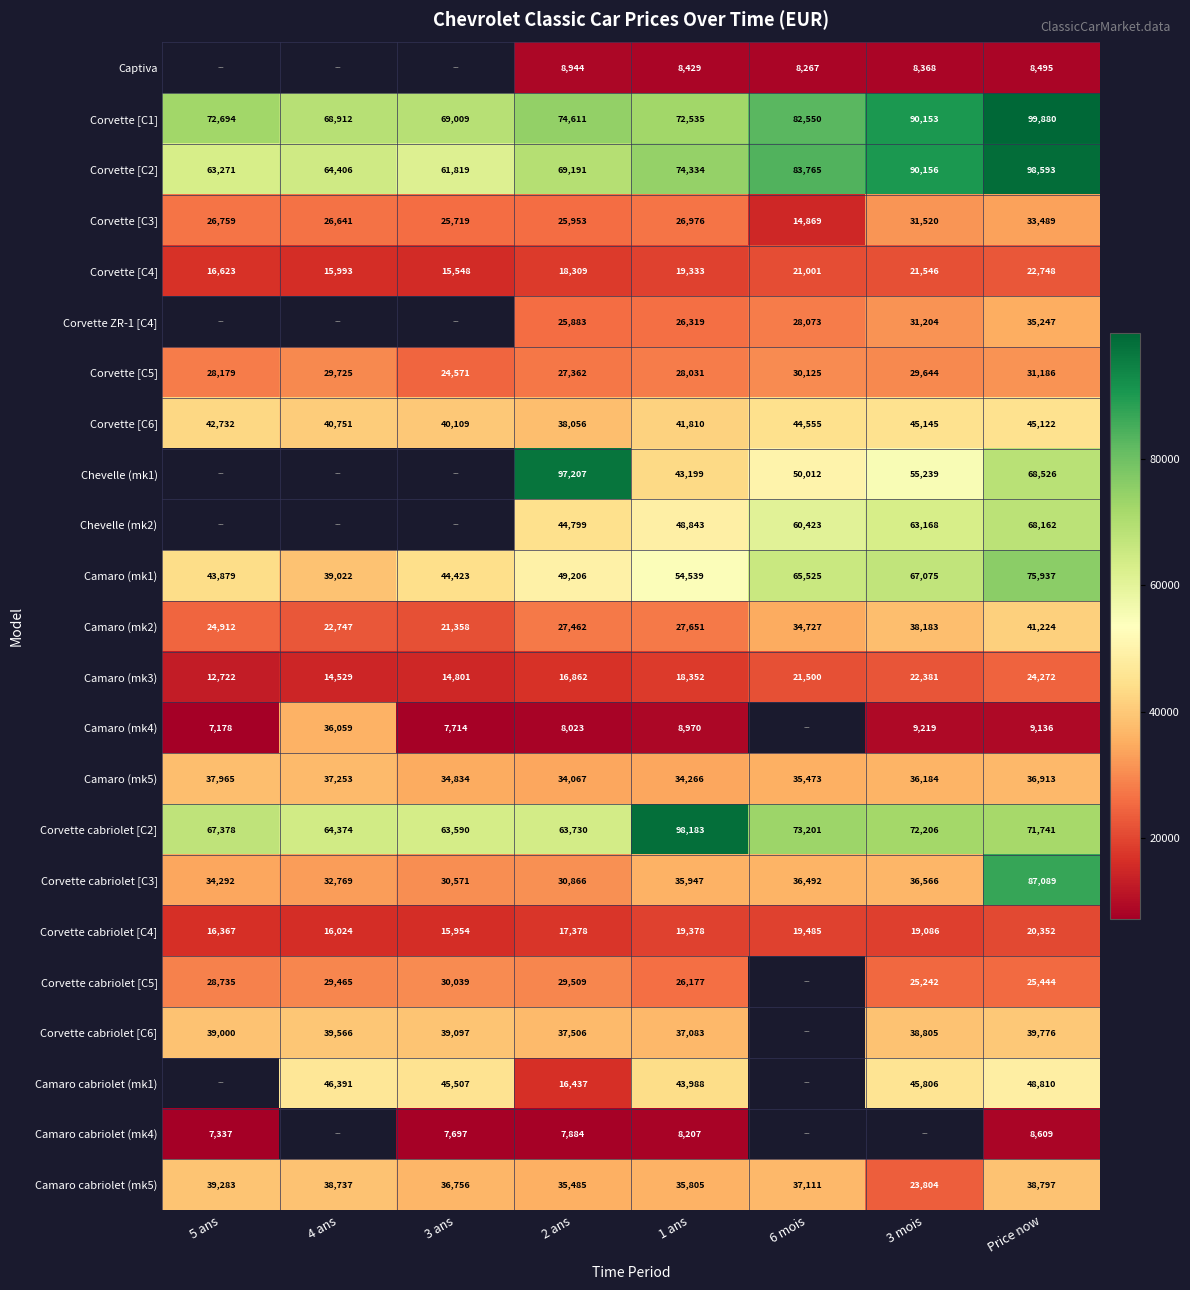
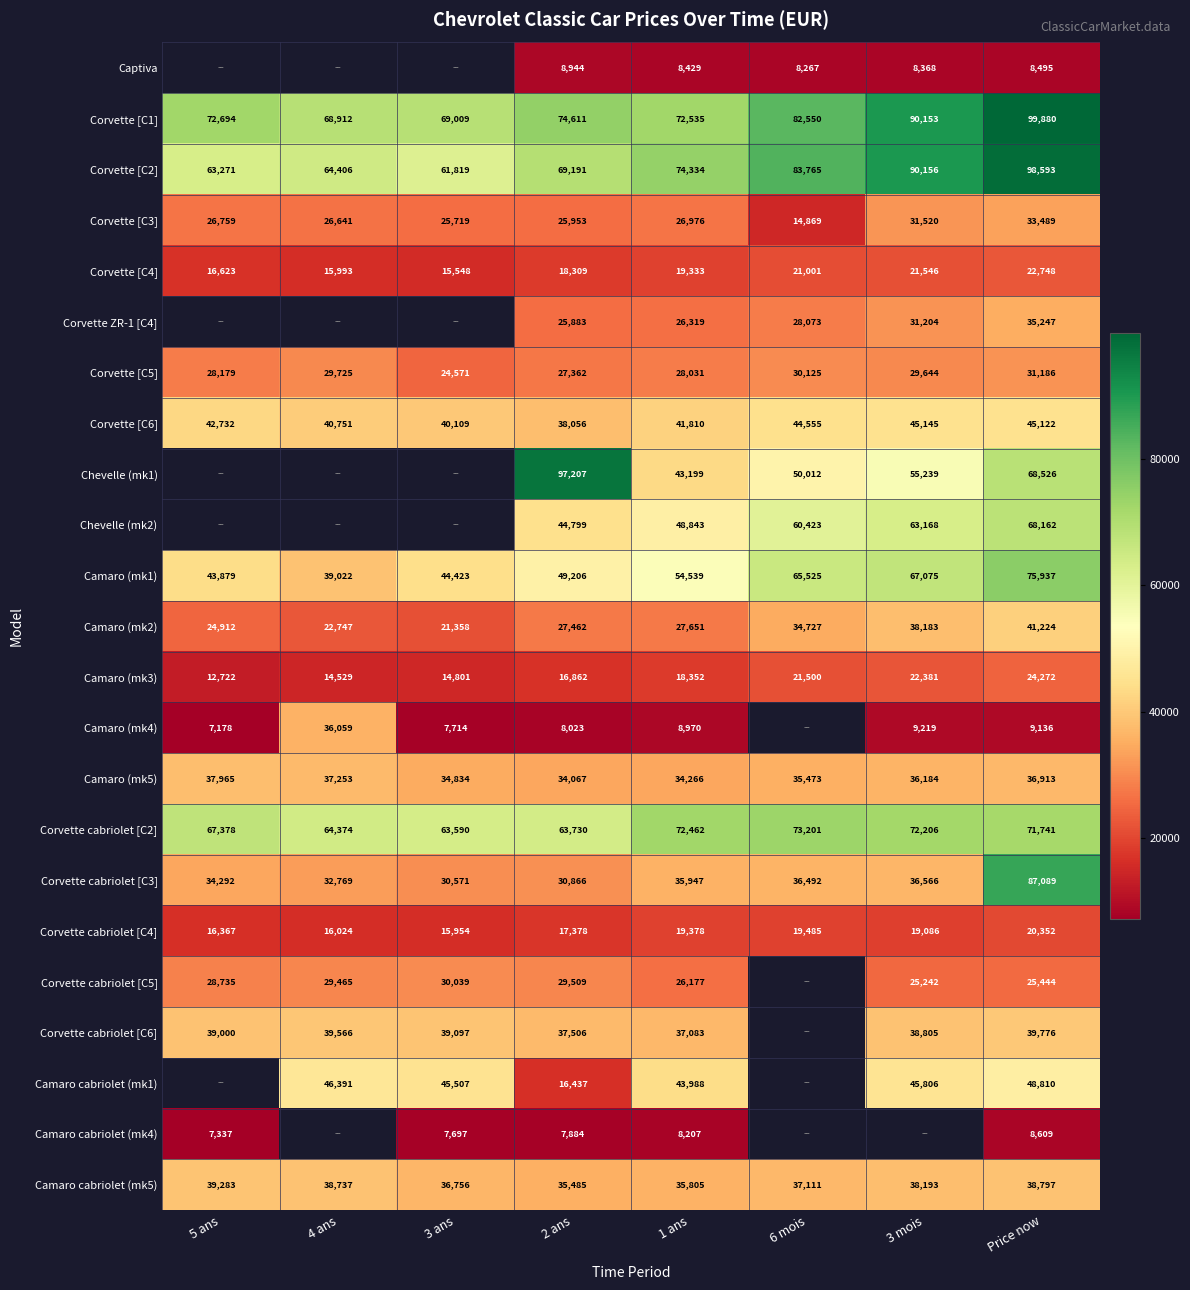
  {
    "Captiva": {
      "2 ans": "8,944",
      "1 ans": "8,429",
      "6 mois": "8,267",
      "3 mois": "8,368",
      "Price now": "8,495"
    },
    "Corvette [C1]": {
      "5 ans": "72,694",
      "4 ans": "68,912",
      "3 ans": "69,009",
      "2 ans": "74,611",
      "1 ans": "72,535",
      "6 mois": "82,550",
      "3 mois": "90,153",
      "Price now": "99,880"
    },
    "Corvette [C2]": {
      "5 ans": "63,271",
      "4 ans": "64,406",
      "3 ans": "61,819",
      "2 ans": "69,191",
      "1 ans": "74,334",
      "6 mois": "83,765",
      "3 mois": "90,156",
      "Price now": "98,593"
    },
    "Corvette [C3]": {
      "5 ans": "26,759",
      "4 ans": "26,641",
      "3 ans": "25,719",
      "2 ans": "25,953",
      "1 ans": "26,976",
      "6 mois": "14,869",
      "3 mois": "31,520",
      "Price now": "33,489"
    },
    "Corvette [C4]": {
      "5 ans": "16,623",
      "4 ans": "15,993",
      "3 ans": "15,548",
      "2 ans": "18,309",
      "1 ans": "19,333",
      "6 mois": "21,001",
      "3 mois": "21,546",
      "Price now": "22,748"
    },
    "Corvette ZR-1 [C4]": {
      "2 ans": "25,883",
      "1 ans": "26,319",
      "6 mois": "28,073",
      "3 mois": "31,204",
      "Price now": "35,247"
    },
    "Corvette [C5]": {
      "5 ans": "28,179",
      "4 ans": "29,725",
      "3 ans": "24,571",
      "2 ans": "27,362",
      "1 ans": "28,031",
      "6 mois": "30,125",
      "3 mois": "29,644",
      "Price now": "31,186"
    },
    "Corvette [C6]": {
      "5 ans": "42,732",
      "4 ans": "40,751",
      "3 ans": "40,109",
      "2 ans": "38,056",
      "1 ans": "41,810",
      "6 mois": "44,555",
      "3 mois": "45,145",
      "Price now": "45,122"
    },
    "Chevelle (mk1)": {
      "2 ans": "97,207",
      "1 ans": "43,199",
      "6 mois": "50,012",
      "3 mois": "55,239",
      "Price now": "68,526"
    },
    "Chevelle (mk2)": {
      "2 ans": "44,799",
      "1 ans": "48,843",
      "6 mois": "60,423",
      "3 mois": "63,168",
      "Price now": "68,162"
    },
    "Camaro (mk1)": {
      "5 ans": "43,879",
      "4 ans": "39,022",
      "3 ans": "44,423",
      "2 ans": "49,206",
      "1 ans": "54,539",
      "6 mois": "65,525",
      "3 mois": "67,075",
      "Price now": "75,937"
    },
    "Camaro (mk2)": {
      "5 ans": "24,912",
      "4 ans": "22,747",
      "3 ans": "21,358",
      "2 ans": "27,462",
      "1 ans": "27,651",
      "6 mois": "34,727",
      "3 mois": "38,183",
      "Price now": "41,224"
    },
    "Camaro (mk3)": {
      "5 ans": "12,722",
      "4 ans": "14,529",
      "3 ans": "14,801",
      "2 ans": "16,862",
      "1 ans": "18,352",
      "6 mois": "21,500",
      "3 mois": "22,381",
      "Price now": "24,272"
    },
    "Camaro (mk4)": {
      "5 ans": "7,178",
      "4 ans": "36,059",
      "3 ans": "7,714",
      "2 ans": "8,023",
      "1 ans": "8,970",
      "3 mois": "9,219",
      "Price now": "9,136"
    },
    "Camaro (mk5)": {
      "5 ans": "37,965",
      "4 ans": "37,253",
      "3 ans": "34,834",
      "2 ans": "34,067",
      "1 ans": "34,266",
      "6 mois": "35,473",
      "3 mois": "36,184",
      "Price now": "36,913"
    },
    "Corvette cabriolet [C2]": {
      "5 ans": "67,378",
      "4 ans": "64,374",
      "3 ans": "63,590",
      "2 ans": "63,730",
-     "1 ans": "98,183",
+     "1 ans": "72,462",
      "6 mois": "73,201",
      "3 mois": "72,206",
      "Price now": "71,741"
    },
    "Corvette cabriolet [C3]": {
      "5 ans": "34,292",
      "4 ans": "32,769",
      "3 ans": "30,571",
      "2 ans": "30,866",
      "1 ans": "35,947",
      "6 mois": "36,492",
      "3 mois": "36,566",
      "Price now": "87,089"
    },
    "Corvette cabriolet [C4]": {
      "5 ans": "16,367",
      "4 ans": "16,024",
      "3 ans": "15,954",
      "2 ans": "17,378",
      "1 ans": "19,378",
      "6 mois": "19,485",
      "3 mois": "19,086",
      "Price now": "20,352"
    },
    "Corvette cabriolet [C5]": {
      "5 ans": "28,735",
      "4 ans": "29,465",
      "3 ans": "30,039",
      "2 ans": "29,509",
      "1 ans": "26,177",
      "3 mois": "25,242",
      "Price now": "25,444"
    },
    "Corvette cabriolet [C6]": {
      "5 ans": "39,000",
      "4 ans": "39,566",
      "3 ans": "39,097",
      "2 ans": "37,506",
      "1 ans": "37,083",
      "3 mois": "38,805",
      "Price now": "39,776"
    },
    "Camaro cabriolet (mk1)": {
      "4 ans": "46,391",
      "3 ans": "45,507",
      "2 ans": "16,437",
      "1 ans": "43,988",
      "3 mois": "45,806",
      "Price now": "48,810"
    },
    "Camaro cabriolet (mk4)": {
      "5 ans": "7,337",
      "3 ans": "7,697",
      "2 ans": "7,884",
      "1 ans": "8,207",
      "Price now": "8,609"
    },
    "Camaro cabriolet (mk5)": {
      "5 ans": "39,283",
      "4 ans": "38,737",
      "3 ans": "36,756",
      "2 ans": "35,485",
      "1 ans": "35,805",
      "6 mois": "37,111",
-     "3 mois": "23,804",
+     "3 mois": "38,193",
      "Price now": "38,797"
    }
  }
